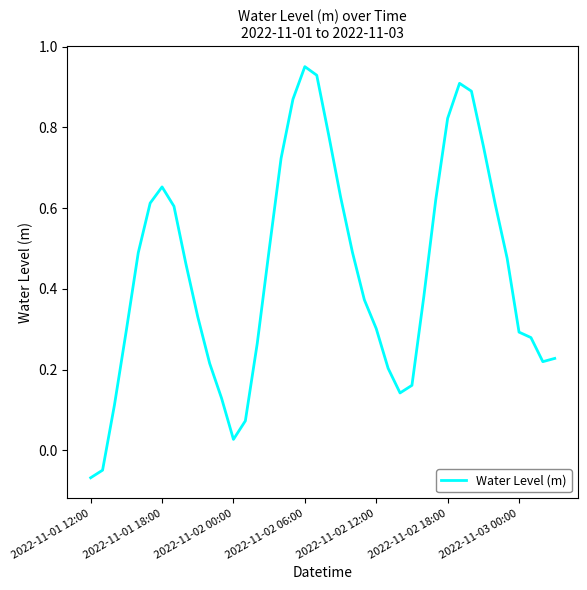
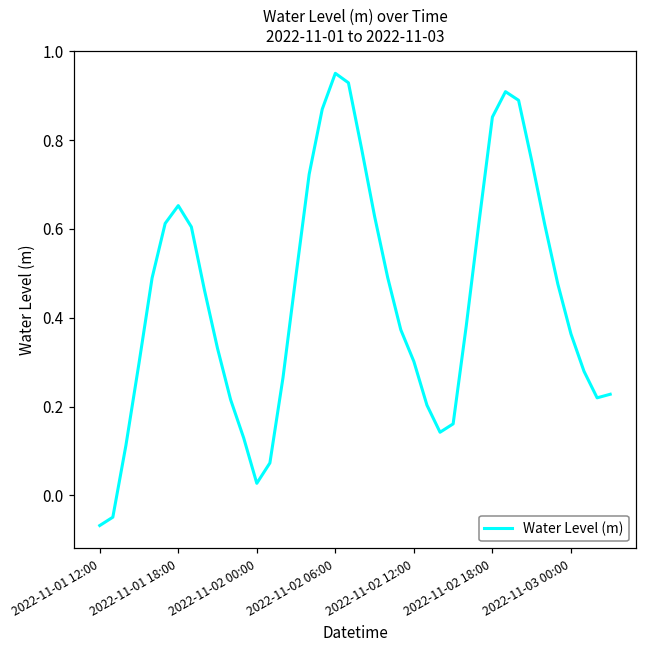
  {
    "2022-11-01 12:00": -0.07,
    "2022-11-01 18:00": 0.65,
    "2022-11-02 00:00": 0.03,
    "2022-11-02 06:00": 0.95,
    "2022-11-02 12:00": 0.30,
-   "2022-11-02 18:00": 0.82,
-   "2022-11-03 00:00": 0.29
+   "2022-11-02 18:00": 0.85,
+   "2022-11-03 00:00": 0.36
  }
